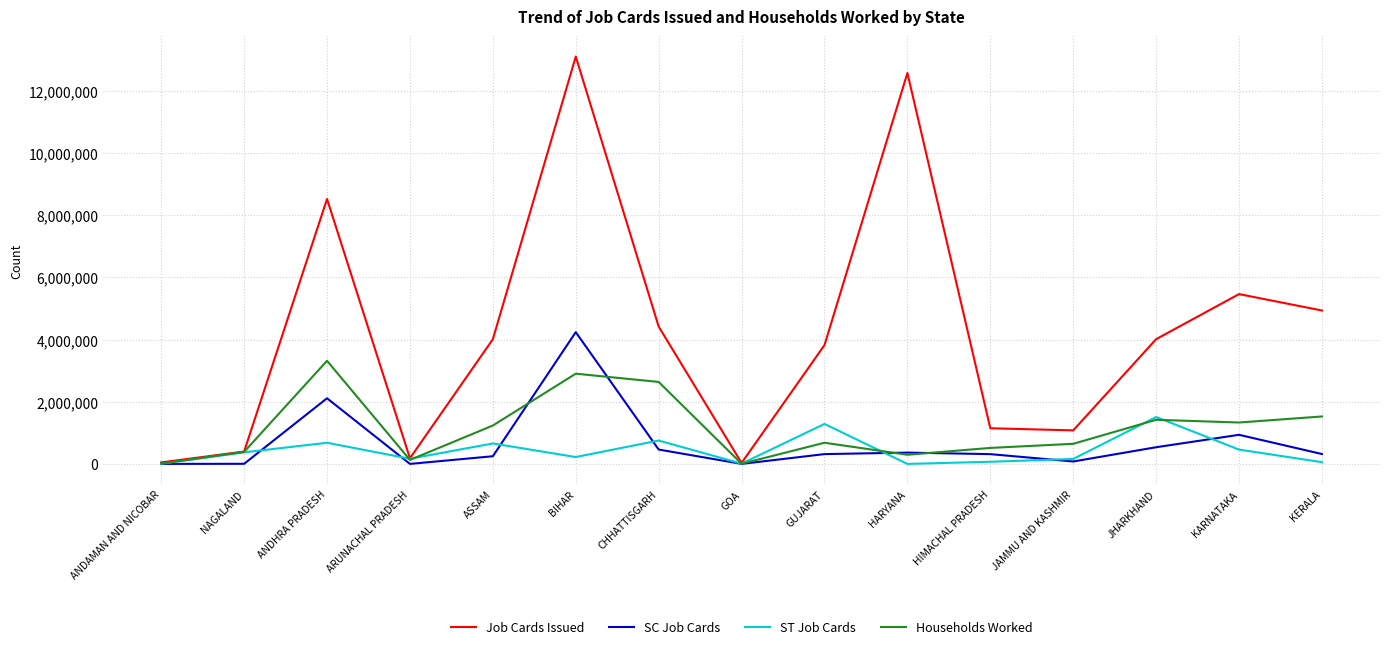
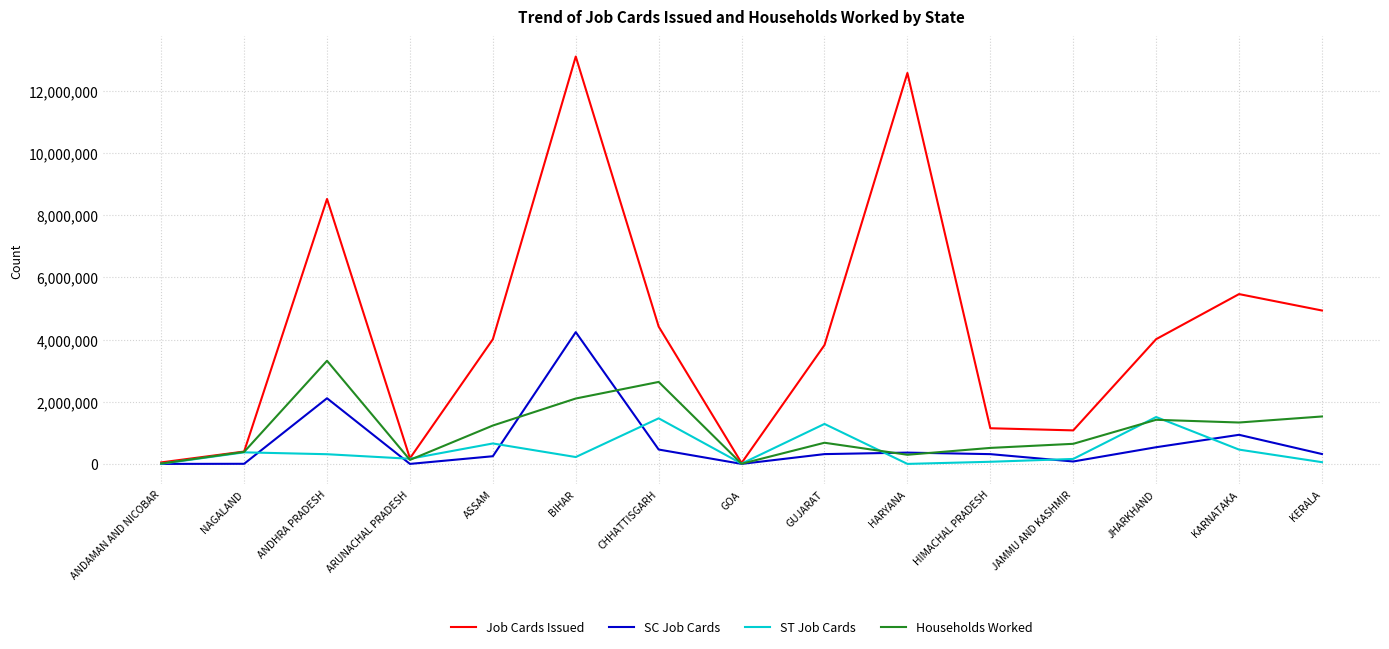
  {
    "Job Cards Issued": {
      "ANDHRA PRADESH": "8,500,000",
      "ASSAM": "4,000,000",
      "BIHAR": "13,100,000",
      "CHHATTISGARH": "4,400,000",
      "GUJARAT": "3,800,000",
      "HARYANA": "12,600,000",
      "HIMACHAL PRADESH": "1,100,000",
      "JAMMU AND KASHMIR": "1,100,000",
      "JHARKHAND": "4,000,000",
      "KARNATAKA": "5,500,000",
      "KERALA": "4,900,000"
    },
    "SC Job Cards": {
      "NAGALAND": "0",
      "ANDHRA PRADESH": "2,100,000",
      "ARUNACHAL PRADESH": "0",
      "ASSAM": "200,000",
      "BIHAR": "4,200,000",
      "CHHATTISGARH": "500,000",
      "GUJARAT": "300,000",
      "HIMACHAL PRADESH": "300,000",
      "JHARKHAND": "500,000",
      "KARNATAKA": "900,000",
      "KERALA": "300,000"
    },
    "ST Job Cards": {
-     "ANDHRA PRADESH": "700,000",
+     "ANDHRA PRADESH": "300,000",
      "ASSAM": "700,000",
      "BIHAR": "200,000",
-     "CHHATTISGARH": "800,000",
+     "CHHATTISGARH": "1,500,000",
      "GUJARAT": "1,300,000",
      "HARYANA": "0",
      "HIMACHAL PRADESH": "100,000",
      "JHARKHAND": "1,500,000",
      "KARNATAKA": "500,000",
      "KERALA": "100,000"
    },
    "Households Worked": {
      "ANDHRA PRADESH": "3,300,000",
      "ASSAM": "1,200,000",
-     "BIHAR": "2,900,000",
+     "BIHAR": "2,100,000",
      "CHHATTISGARH": "2,600,000",
      "GUJARAT": "700,000",
      "HIMACHAL PRADESH": "500,000",
      "JAMMU AND KASHMIR": "600,000",
      "JHARKHAND": "1,400,000",
      "KARNATAKA": "1,300,000",
      "KERALA": "1,500,000"
    }
  }
